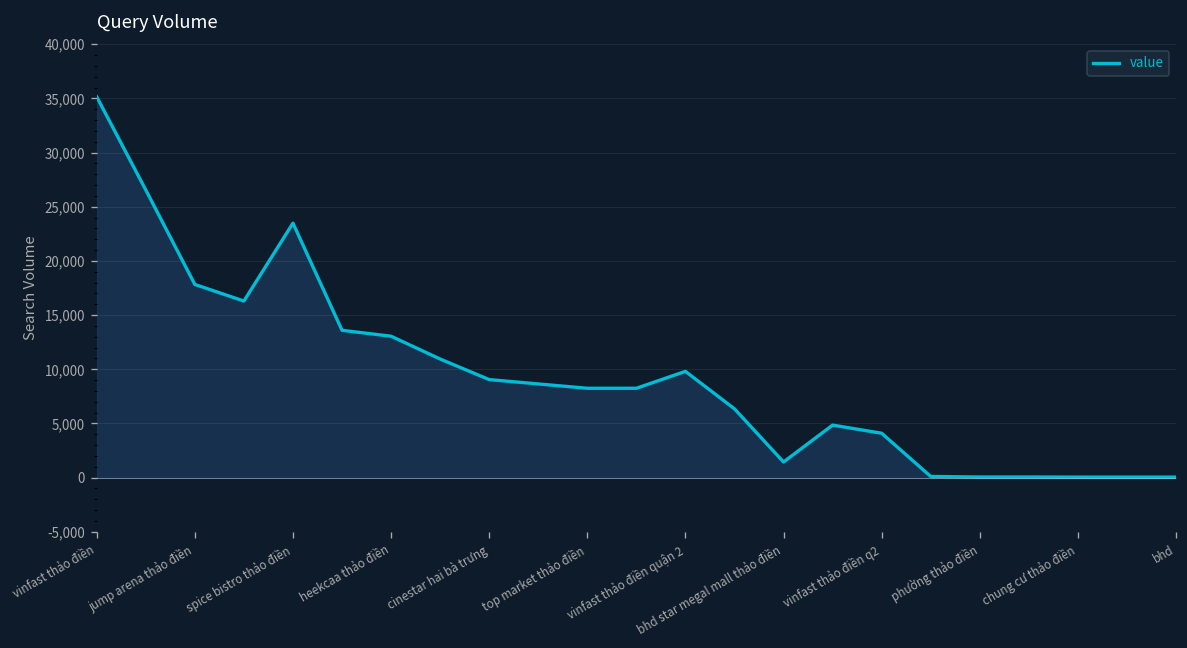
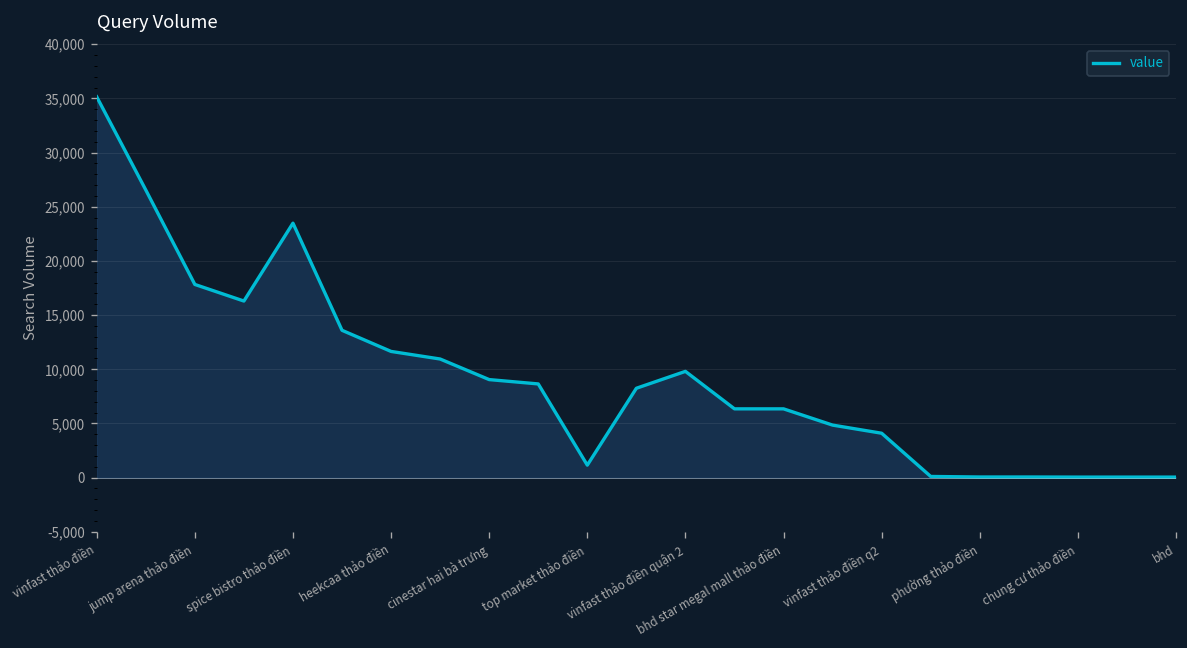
  {
    "vinfast thảo điền": "35,000",
    "jump arena thảo điền": "18,000",
    "spice bistro thảo điền": "23,000",
-   "heekcaa thảo điền": "13,000",
+   "heekcaa thảo điền": "12,000",
    "cinestar hai bà trưng": "9,000",
-   "top market thảo điền": "8,000",
+   "top market thảo điền": "1,000",
    "vinfast thảo điền quận 2": "10,000",
-   "bhd star megal mall thảo điền": "1,000",
+   "bhd star megal mall thảo điền": "6,000",
    "vinfast thảo điền q2": "4,000",
    "phường thảo điền": "0",
    "chung cư thảo điền": "0",
    "bhd": "0"
  }
